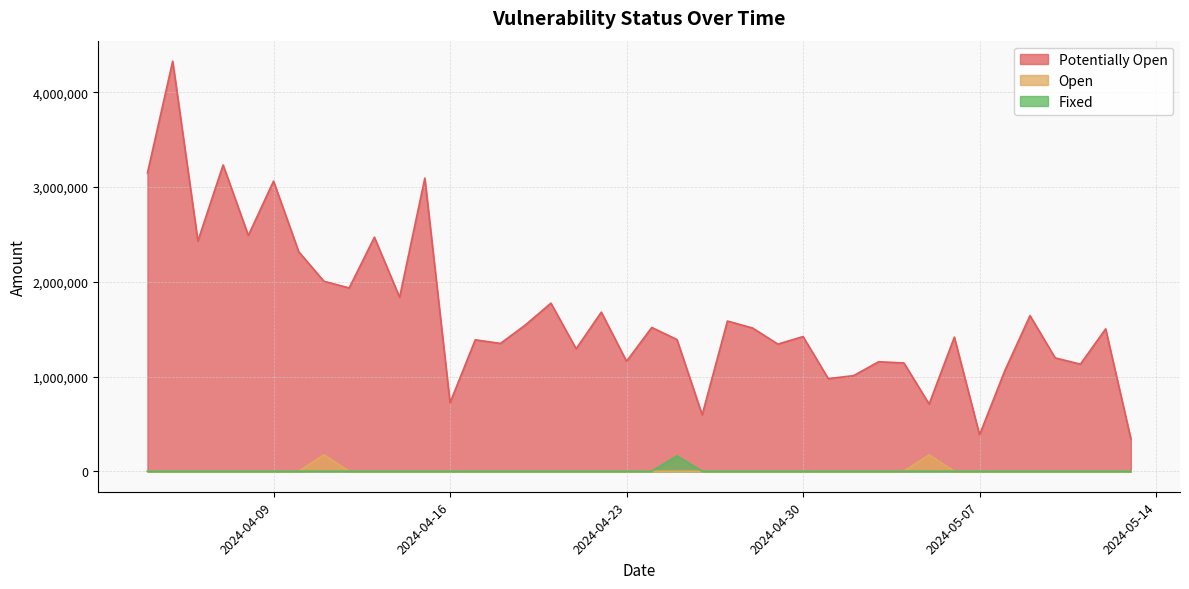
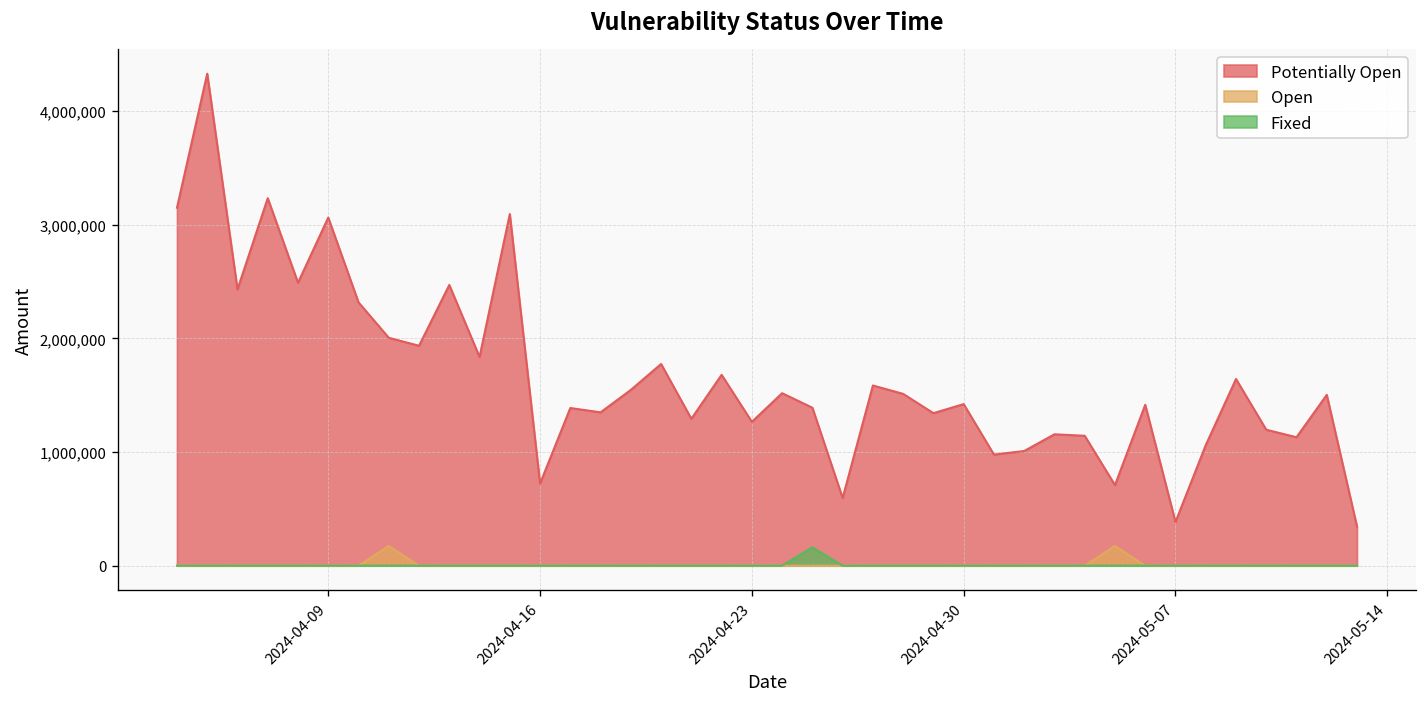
  {
    "Potentially Open": {
      "2024-04-09": "3,100,000",
      "2024-04-16": "700,000",
-     "2024-04-23": "1,200,000",
+     "2024-04-23": "1,300,000",
      "2024-04-30": "1,400,000",
      "2024-05-07": "400,000"
    }
  }
